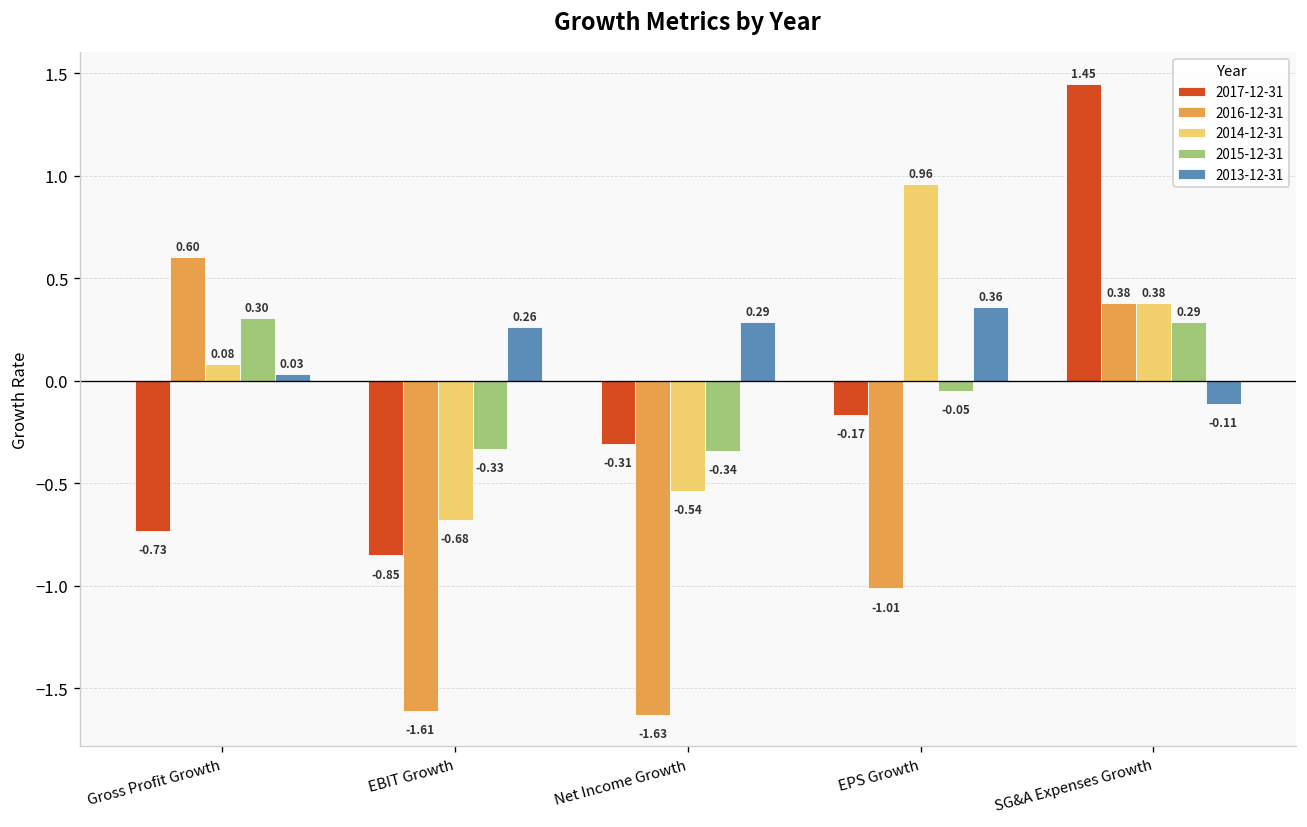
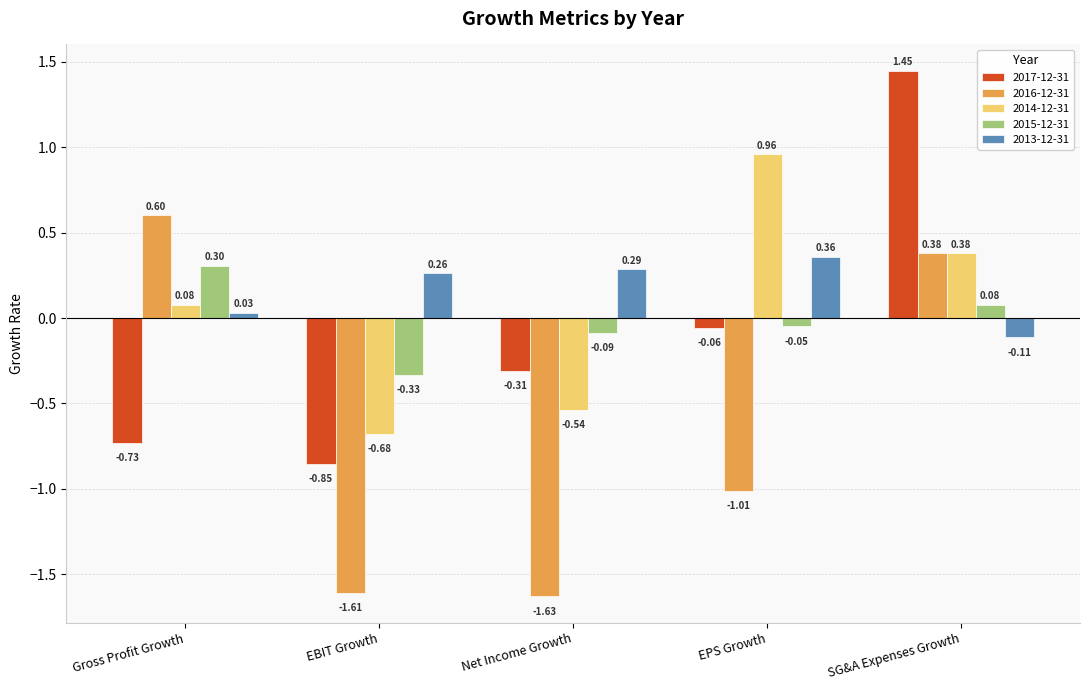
  {
    "2017-12-31": {
      "Gross Profit Growth": -0.73,
      "EBIT Growth": -0.85,
      "Net Income Growth": -0.31,
-     "EPS Growth": -0.17,
+     "EPS Growth": -0.06,
      "SG&A Expenses Growth": 1.45
    },
    "2015-12-31": {
      "Gross Profit Growth": 0.30,
      "EBIT Growth": -0.33,
-     "Net Income Growth": -0.34,
+     "Net Income Growth": -0.09,
      "EPS Growth": -0.05,
-     "SG&A Expenses Growth": 0.29
+     "SG&A Expenses Growth": 0.08
    },
    "2013-12-31": {
      "Gross Profit Growth": 0.03,
      "EBIT Growth": 0.26,
      "Net Income Growth": 0.29,
      "EPS Growth": 0.36,
      "SG&A Expenses Growth": -0.11
    }
  }
